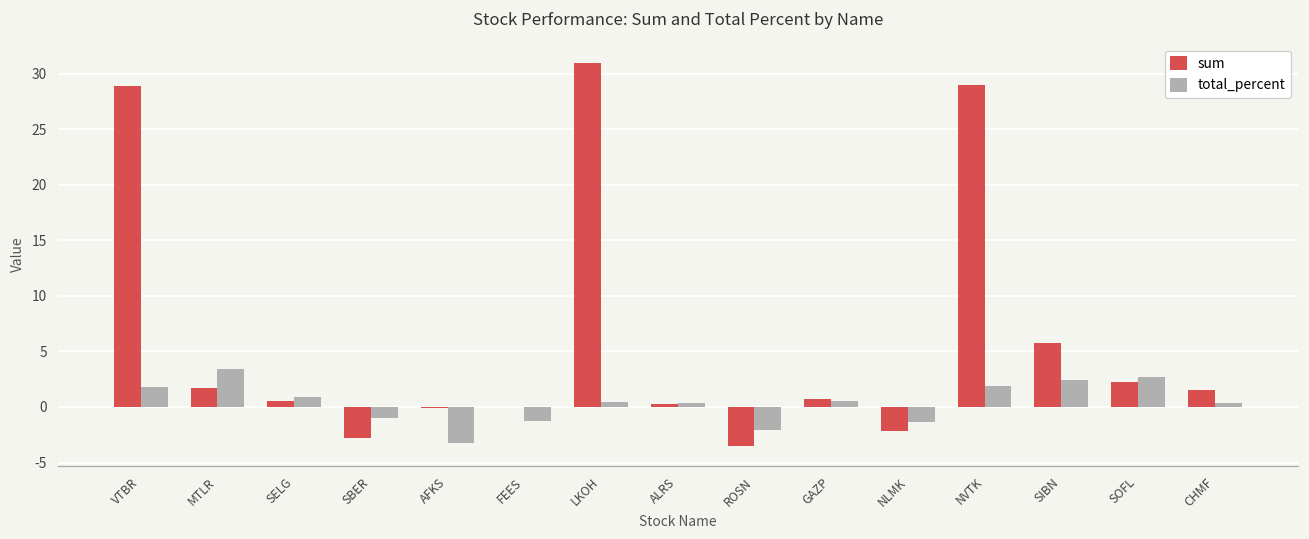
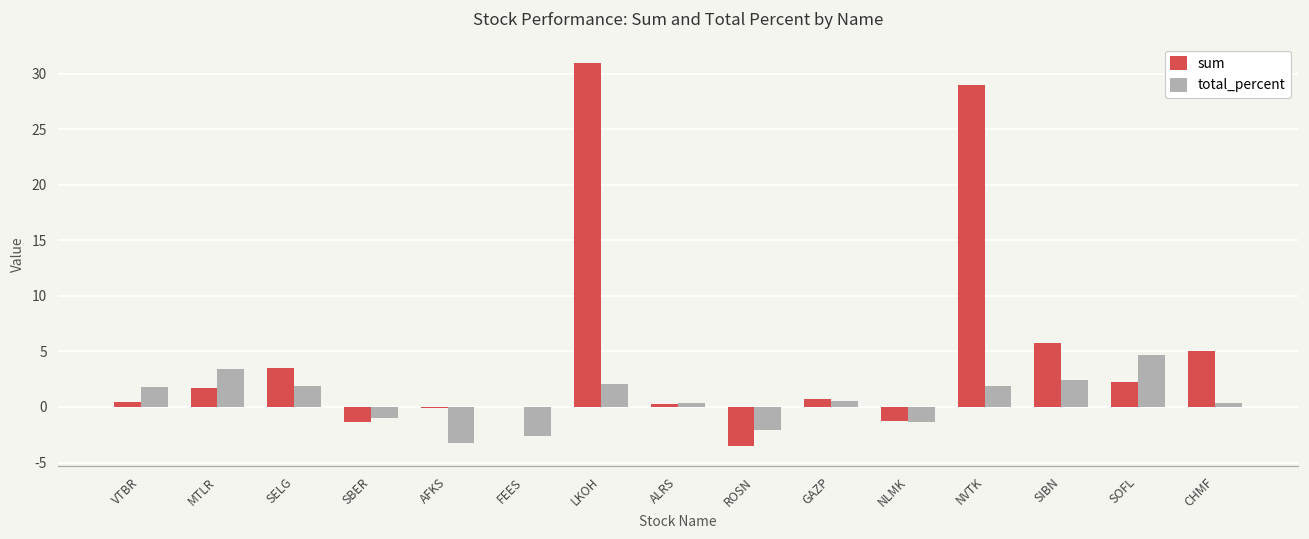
  {
    "sum": {
-     "VTBR": 28.9,
+     "VTBR": 0.5,
      "MTLR": 1.7,
-     "SELG": 0.5,
-     "SBER": -2.8,
+     "SELG": 3.5,
+     "SBER": -1.4,
      "LKOH": 31.0,
      "ROSN": -3.6,
      "GAZP": 0.7,
-     "NLMK": -2.2,
+     "NLMK": -1.3,
      "NVTK": 29.0,
      "SIBN": 5.8,
      "SOFL": 2.3,
-     "CHMF": 1.5
+     "CHMF": 5.0
    },
    "total_percent": {
      "VTBR": 1.8,
      "MTLR": 3.4,
-     "SELG": 0.9,
+     "SELG": 1.9,
      "SBER": -1.0,
      "AFKS": -3.3,
-     "FEES": -1.2,
-     "LKOH": 0.5,
+     "FEES": -2.6,
+     "LKOH": 2.0,
      "ALRS": 0.4,
      "ROSN": -2.1,
      "GAZP": 0.6,
      "NLMK": -1.4,
      "NVTK": 1.9,
      "SIBN": 2.5,
-     "SOFL": 2.7,
+     "SOFL": 4.7,
      "CHMF": 0.4
    }
  }
